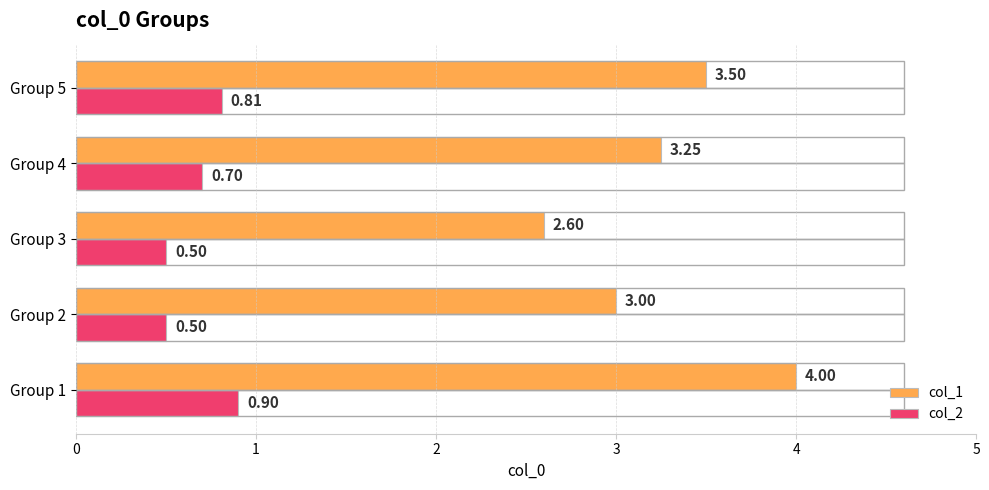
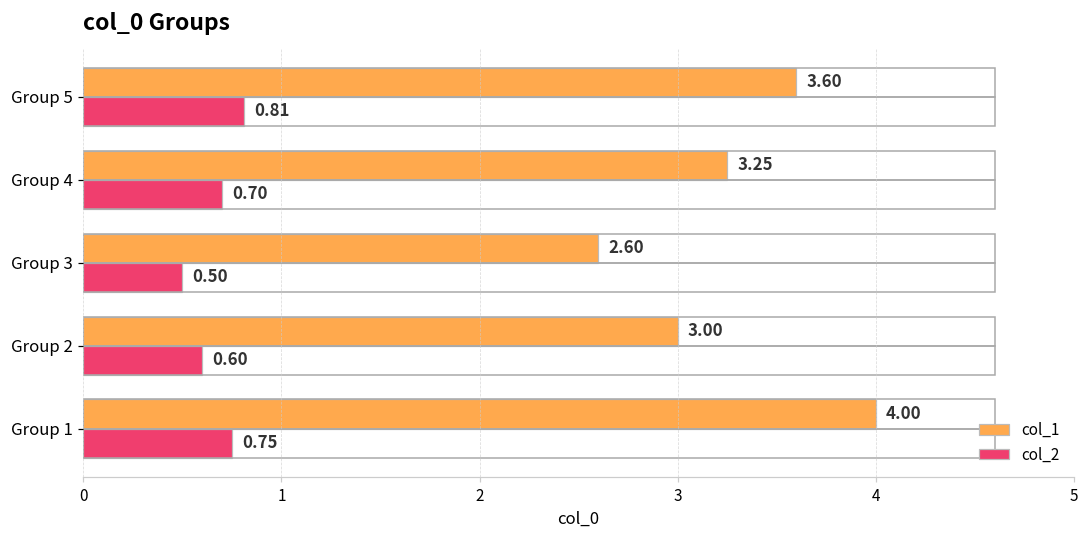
  {
    "col_1": {
-     "Group 5": 3.50,
+     "Group 5": 3.60,
      "Group 4": 3.25,
      "Group 3": 2.60,
      "Group 2": 3.00,
      "Group 1": 4.00
    },
    "col_2": {
      "Group 5": 0.81,
      "Group 4": 0.70,
      "Group 3": 0.50,
-     "Group 2": 0.50,
-     "Group 1": 0.90
+     "Group 2": 0.60,
+     "Group 1": 0.75
    }
  }
